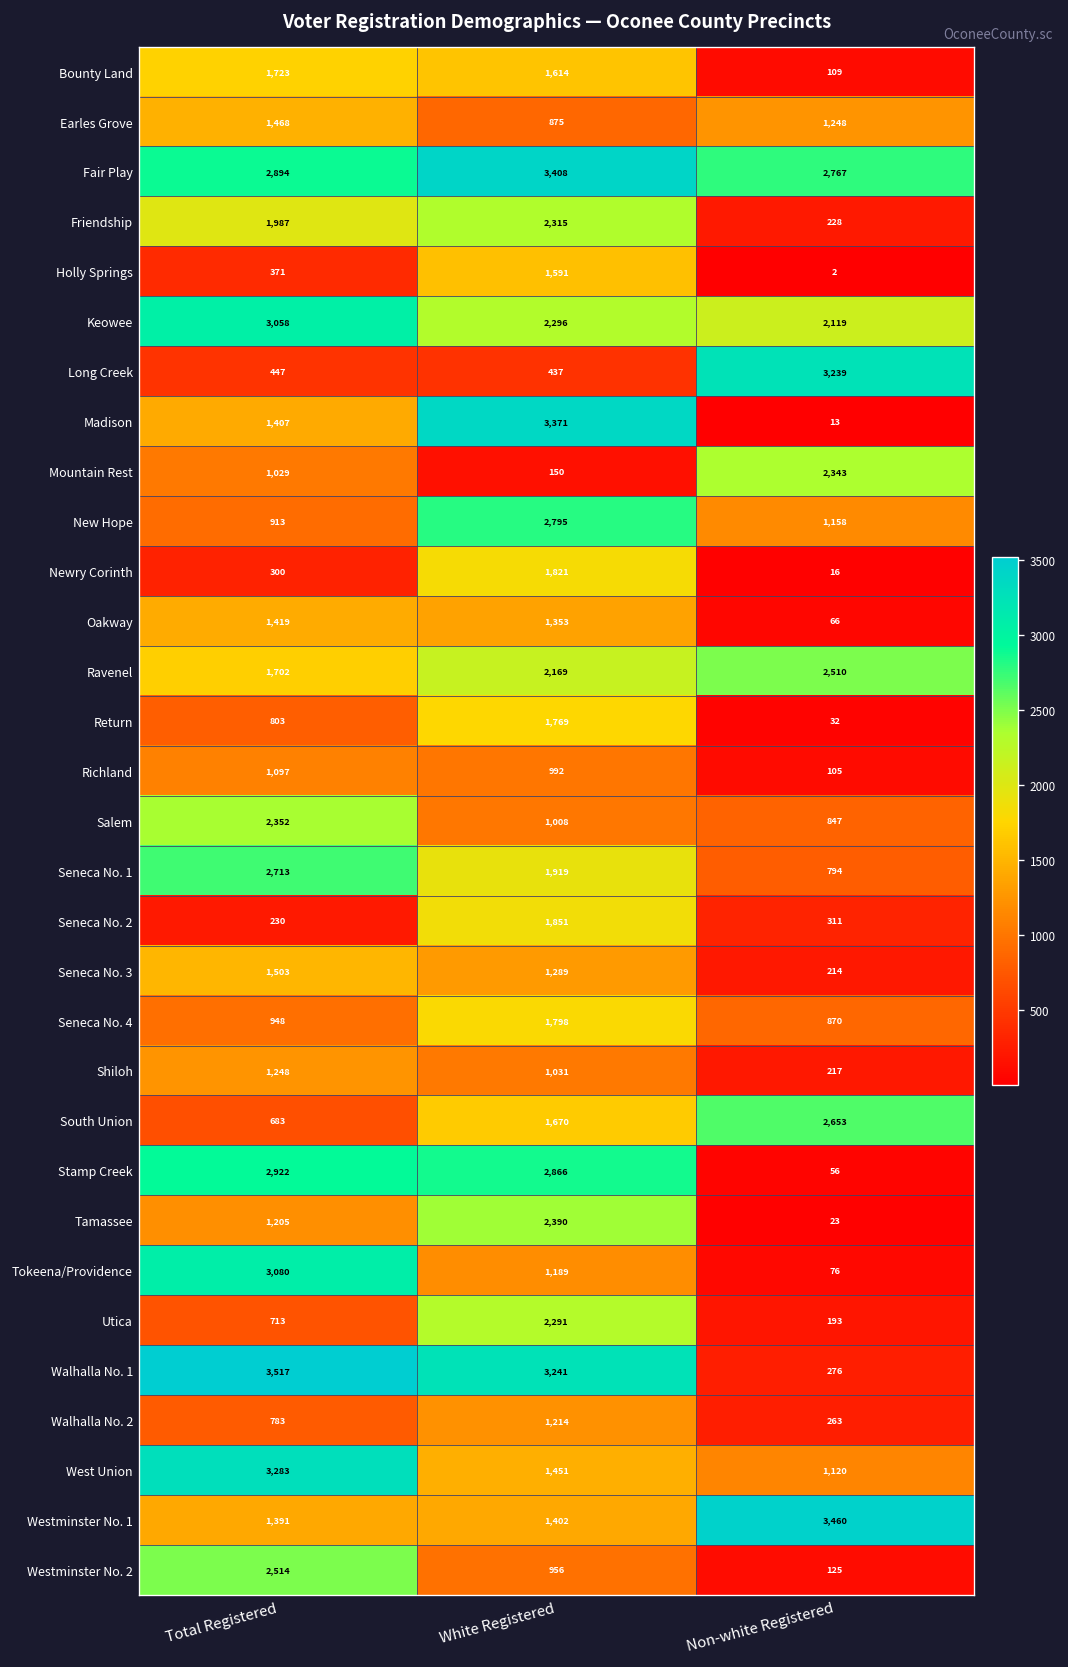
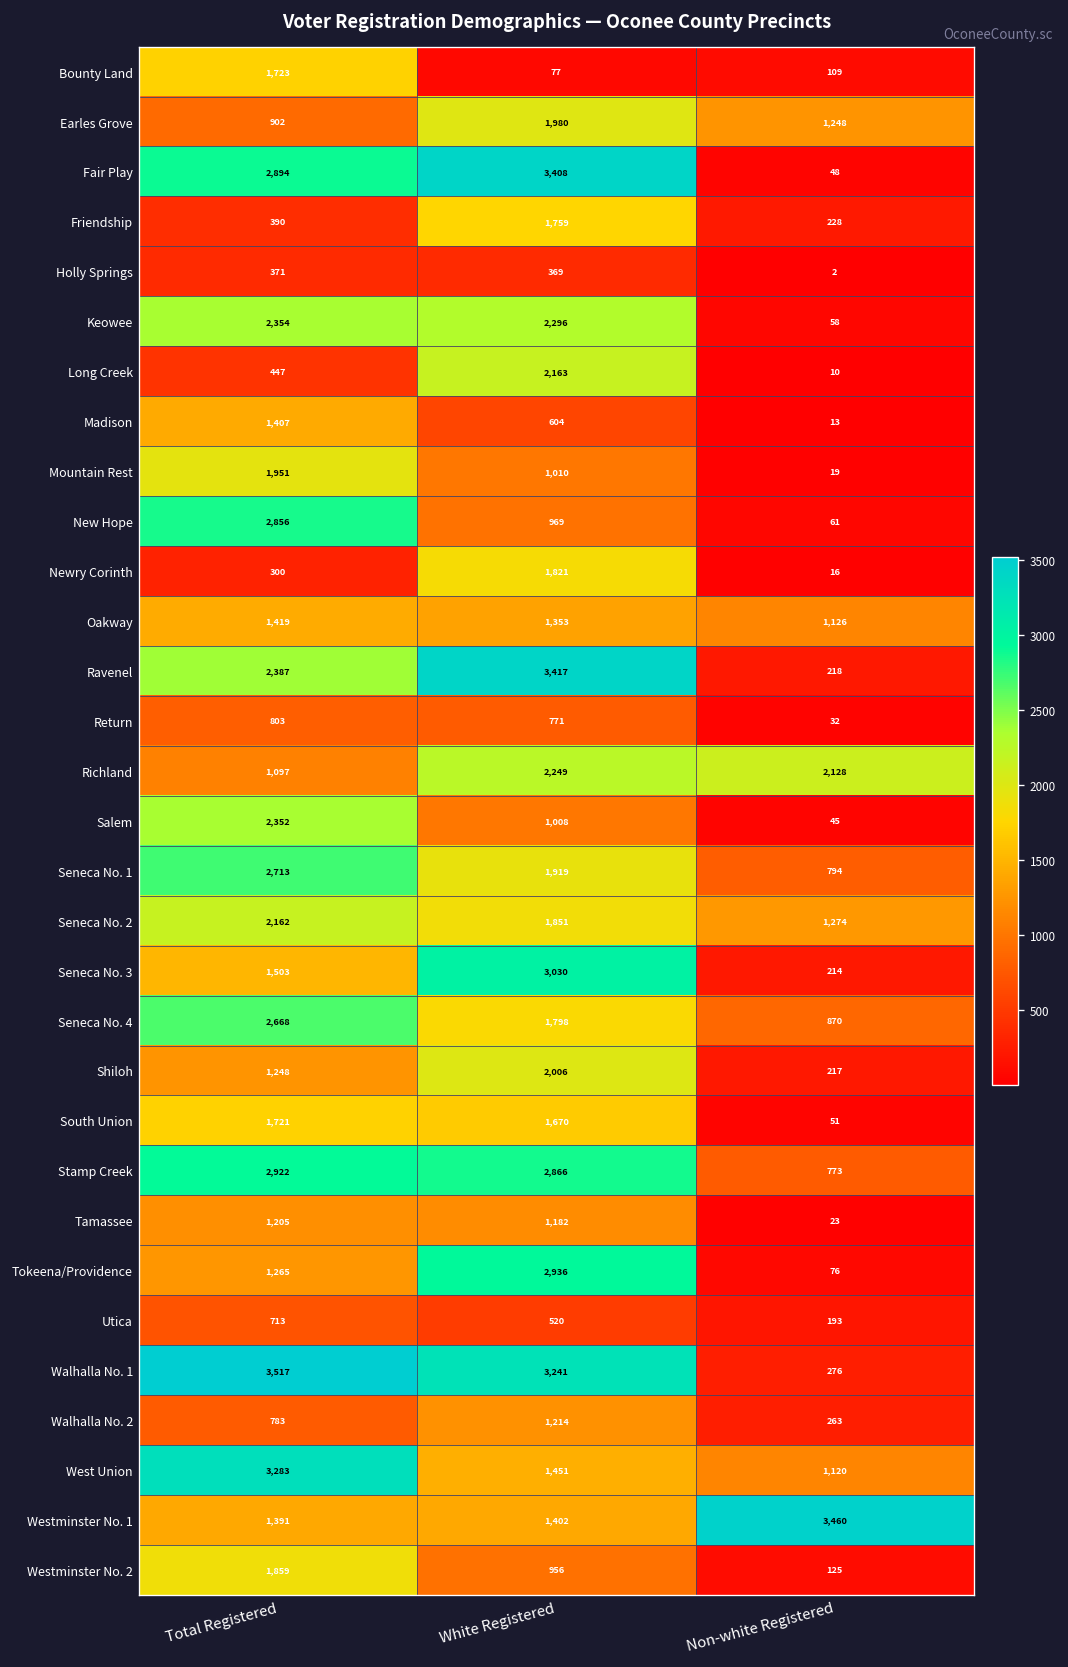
  {
    "Bounty Land": {
      "Total Registered": "1,723",
-     "White Registered": "1,614",
+     "White Registered": "77",
      "Non-white Registered": "109"
    },
    "Earles Grove": {
-     "Total Registered": "1,468",
-     "White Registered": "875",
+     "Total Registered": "902",
+     "White Registered": "1,980",
      "Non-white Registered": "1,248"
    },
    "Fair Play": {
      "Total Registered": "2,894",
      "White Registered": "3,408",
-     "Non-white Registered": "2,767"
+     "Non-white Registered": "48"
    },
    "Friendship": {
-     "Total Registered": "1,987",
-     "White Registered": "2,315",
+     "Total Registered": "390",
+     "White Registered": "1,759",
      "Non-white Registered": "228"
    },
    "Holly Springs": {
      "Total Registered": "371",
-     "White Registered": "1,591",
+     "White Registered": "369",
      "Non-white Registered": "2"
    },
    "Keowee": {
-     "Total Registered": "3,058",
+     "Total Registered": "2,354",
      "White Registered": "2,296",
-     "Non-white Registered": "2,119"
+     "Non-white Registered": "58"
    },
    "Long Creek": {
      "Total Registered": "447",
-     "White Registered": "437",
-     "Non-white Registered": "3,239"
+     "White Registered": "2,163",
+     "Non-white Registered": "10"
    },
    "Madison": {
      "Total Registered": "1,407",
-     "White Registered": "3,371",
+     "White Registered": "604",
      "Non-white Registered": "13"
    },
    "Mountain Rest": {
-     "Total Registered": "1,029",
-     "White Registered": "150",
-     "Non-white Registered": "2,343"
+     "Total Registered": "1,951",
+     "White Registered": "1,010",
+     "Non-white Registered": "19"
    },
    "New Hope": {
-     "Total Registered": "913",
-     "White Registered": "2,795",
-     "Non-white Registered": "1,158"
+     "Total Registered": "2,856",
+     "White Registered": "969",
+     "Non-white Registered": "61"
    },
    "Newry Corinth": {
      "Total Registered": "300",
      "White Registered": "1,821",
      "Non-white Registered": "16"
    },
    "Oakway": {
      "Total Registered": "1,419",
      "White Registered": "1,353",
-     "Non-white Registered": "66"
+     "Non-white Registered": "1,126"
    },
    "Ravenel": {
-     "Total Registered": "1,702",
-     "White Registered": "2,169",
-     "Non-white Registered": "2,510"
+     "Total Registered": "2,387",
+     "White Registered": "3,417",
+     "Non-white Registered": "218"
    },
    "Return": {
      "Total Registered": "803",
-     "White Registered": "1,769",
+     "White Registered": "771",
      "Non-white Registered": "32"
    },
    "Richland": {
      "Total Registered": "1,097",
-     "White Registered": "992",
-     "Non-white Registered": "105"
+     "White Registered": "2,249",
+     "Non-white Registered": "2,128"
    },
    "Salem": {
      "Total Registered": "2,352",
      "White Registered": "1,008",
-     "Non-white Registered": "847"
+     "Non-white Registered": "45"
    },
    "Seneca No. 1": {
      "Total Registered": "2,713",
      "White Registered": "1,919",
      "Non-white Registered": "794"
    },
    "Seneca No. 2": {
-     "Total Registered": "230",
+     "Total Registered": "2,162",
      "White Registered": "1,851",
-     "Non-white Registered": "311"
+     "Non-white Registered": "1,274"
    },
    "Seneca No. 3": {
      "Total Registered": "1,503",
-     "White Registered": "1,289",
+     "White Registered": "3,030",
      "Non-white Registered": "214"
    },
    "Seneca No. 4": {
-     "Total Registered": "948",
+     "Total Registered": "2,668",
      "White Registered": "1,798",
      "Non-white Registered": "870"
    },
    "Shiloh": {
      "Total Registered": "1,248",
-     "White Registered": "1,031",
+     "White Registered": "2,006",
      "Non-white Registered": "217"
    },
    "South Union": {
-     "Total Registered": "683",
+     "Total Registered": "1,721",
      "White Registered": "1,670",
-     "Non-white Registered": "2,653"
+     "Non-white Registered": "51"
    },
    "Stamp Creek": {
      "Total Registered": "2,922",
      "White Registered": "2,866",
-     "Non-white Registered": "56"
+     "Non-white Registered": "773"
    },
    "Tamassee": {
      "Total Registered": "1,205",
-     "White Registered": "2,390",
+     "White Registered": "1,182",
      "Non-white Registered": "23"
    },
    "Tokeena/Providence": {
-     "Total Registered": "3,080",
-     "White Registered": "1,189",
+     "Total Registered": "1,265",
+     "White Registered": "2,936",
      "Non-white Registered": "76"
    },
    "Utica": {
      "Total Registered": "713",
-     "White Registered": "2,291",
+     "White Registered": "520",
      "Non-white Registered": "193"
    },
    "Walhalla No. 1": {
      "Total Registered": "3,517",
      "White Registered": "3,241",
      "Non-white Registered": "276"
    },
    "Walhalla No. 2": {
      "Total Registered": "783",
      "White Registered": "1,214",
      "Non-white Registered": "263"
    },
    "West Union": {
      "Total Registered": "3,283",
      "White Registered": "1,451",
      "Non-white Registered": "1,120"
    },
    "Westminster No. 1": {
      "Total Registered": "1,391",
      "White Registered": "1,402",
      "Non-white Registered": "3,460"
    },
    "Westminster No. 2": {
-     "Total Registered": "2,514",
+     "Total Registered": "1,859",
      "White Registered": "956",
      "Non-white Registered": "125"
    }
  }
